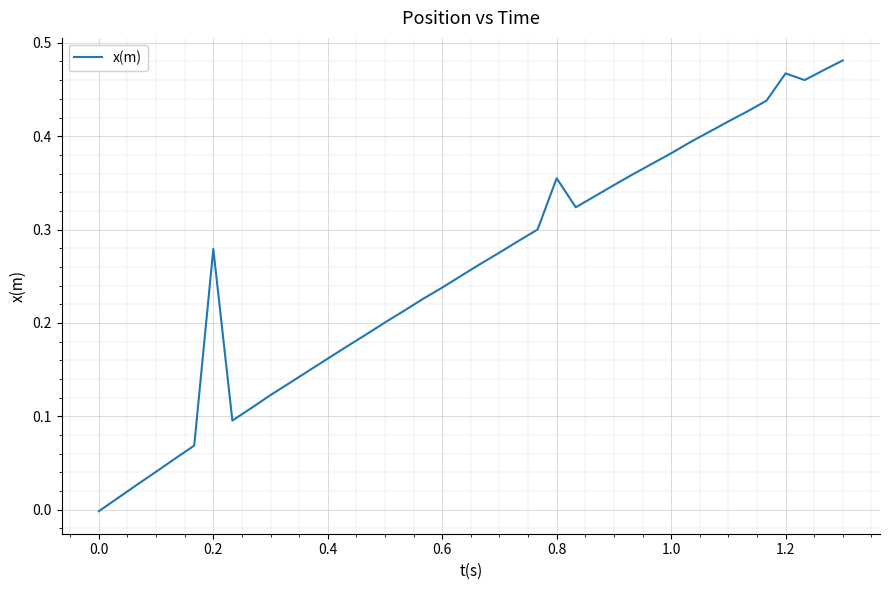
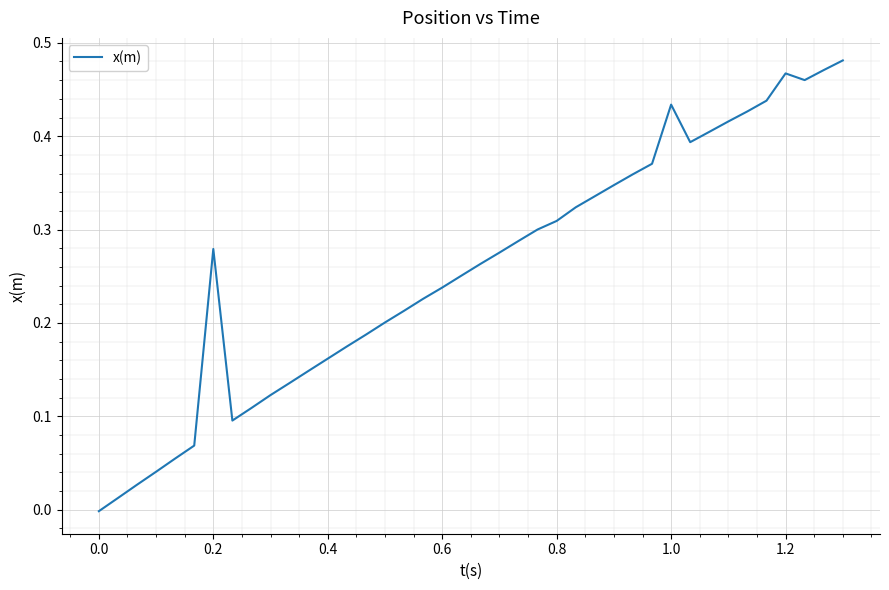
  {
    "0.0": 0.00,
    "0.2": 0.28,
    "0.4": 0.16,
    "0.6": 0.24,
-   "0.8": 0.35,
-   "1.0": 0.38,
+   "0.8": 0.31,
+   "1.0": 0.43,
    "1.2": 0.47
  }
